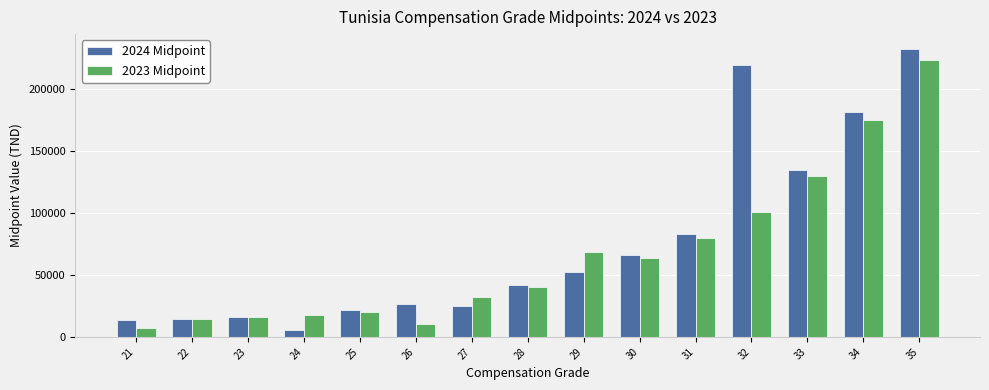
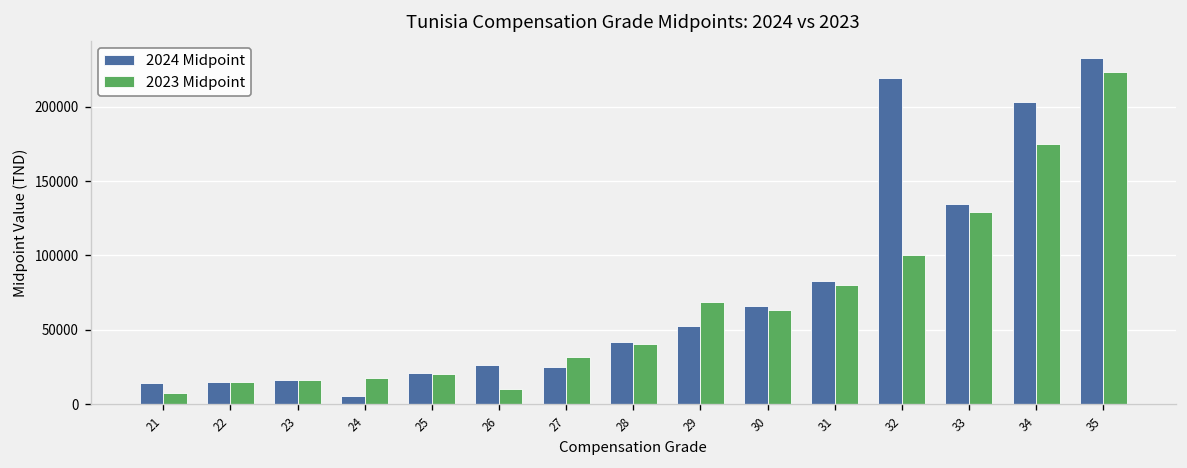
  {
    "2024 Midpoint": {
      "21": 14000,
      "22": 15000,
      "23": 16000,
      "24": 6000,
      "25": 21000,
      "26": 26000,
      "27": 25000,
      "28": 42000,
      "29": 53000,
      "30": 66000,
      "31": 83000,
      "32": 219000,
      "33": 135000,
-     "34": 182000,
+     "34": 203000,
      "35": 233000
    },
    "2023 Midpoint": {
      "21": 7000,
      "22": 15000,
      "23": 16000,
      "24": 18000,
      "25": 20000,
      "26": 10000,
      "27": 32000,
      "28": 40000,
      "29": 69000,
      "30": 64000,
      "31": 80000,
      "32": 101000,
      "33": 129000,
      "34": 175000,
      "35": 224000
    }
  }
